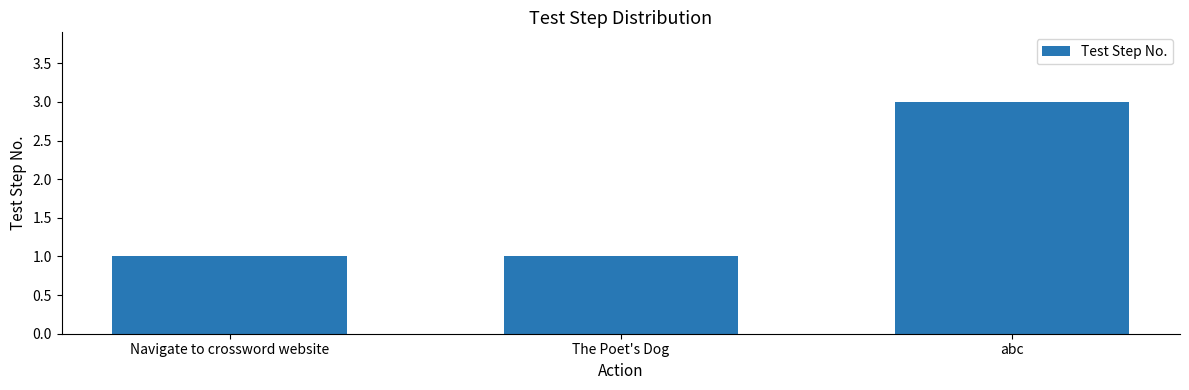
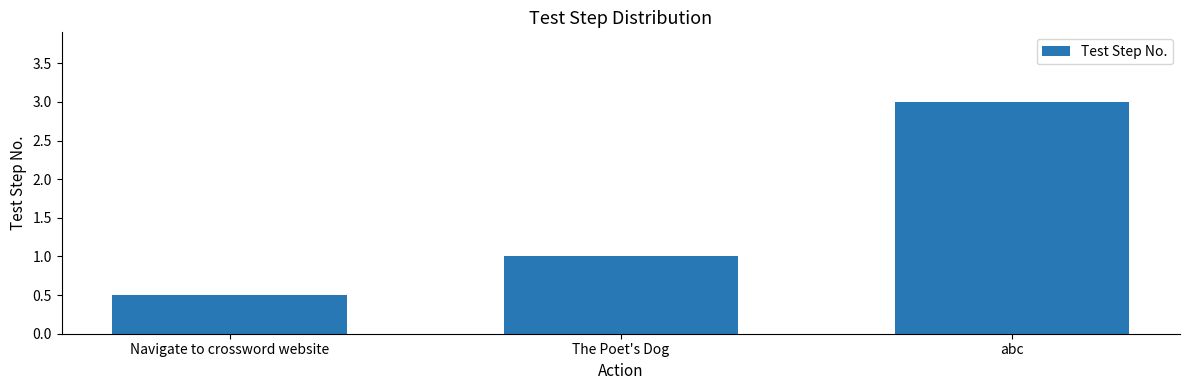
  {
-   "Navigate to crossword website": 1.0,
+   "Navigate to crossword website": 0.5,
    "The Poet's Dog": 1.0,
    "abc": 3.0
  }
